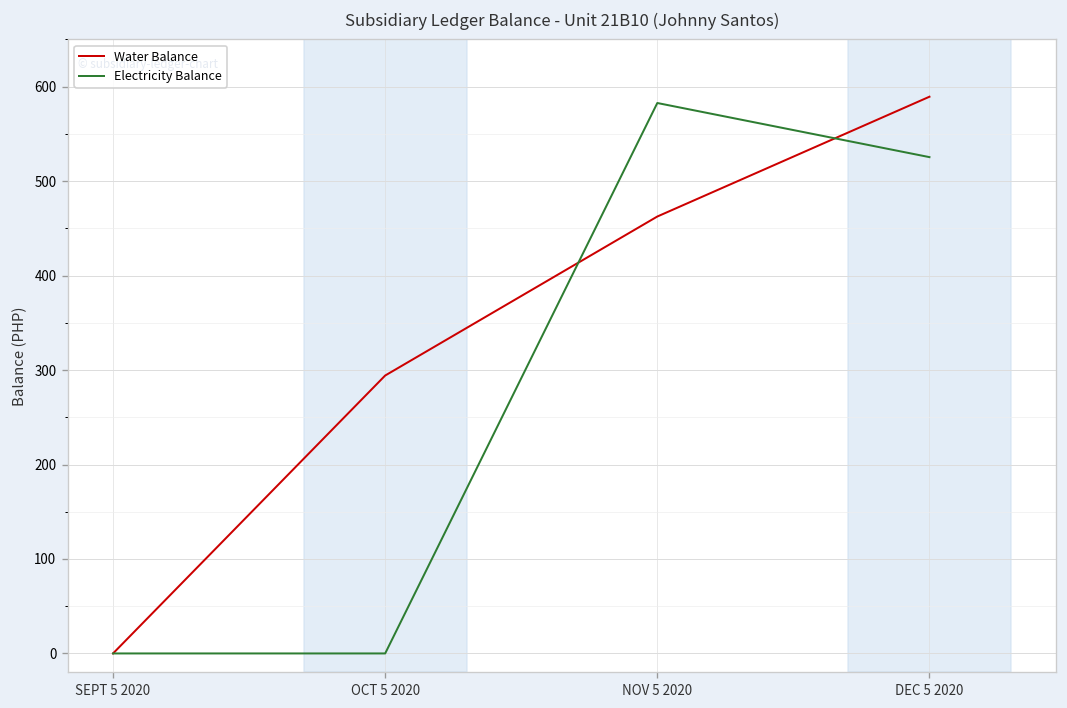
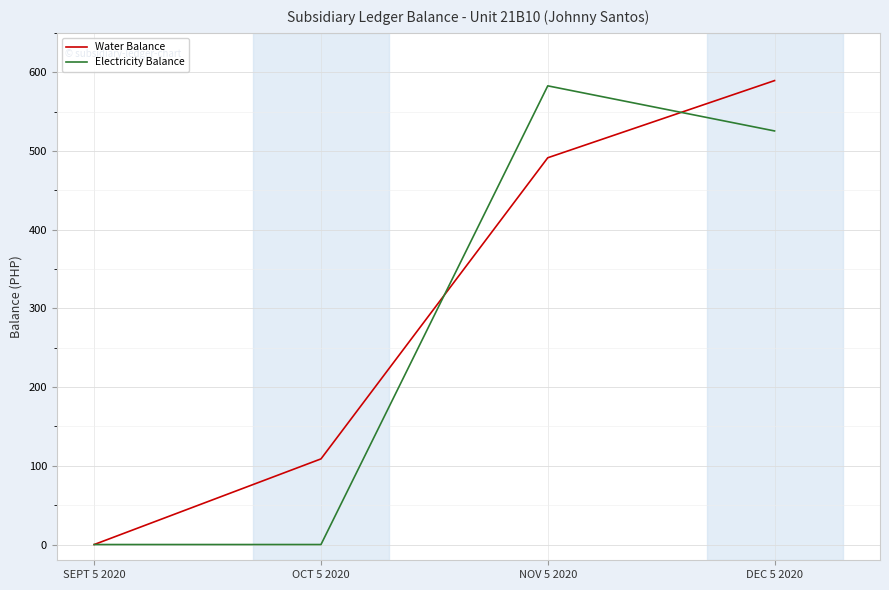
  {
    "Water Balance": {
-     "OCT 5 2020": 290,
-     "NOV 5 2020": 460,
+     "OCT 5 2020": 110,
+     "NOV 5 2020": 490,
      "DEC 5 2020": 590
    },
    "Electricity Balance": {
      "OCT 5 2020": 0,
      "NOV 5 2020": 580,
      "DEC 5 2020": 530
    }
  }
